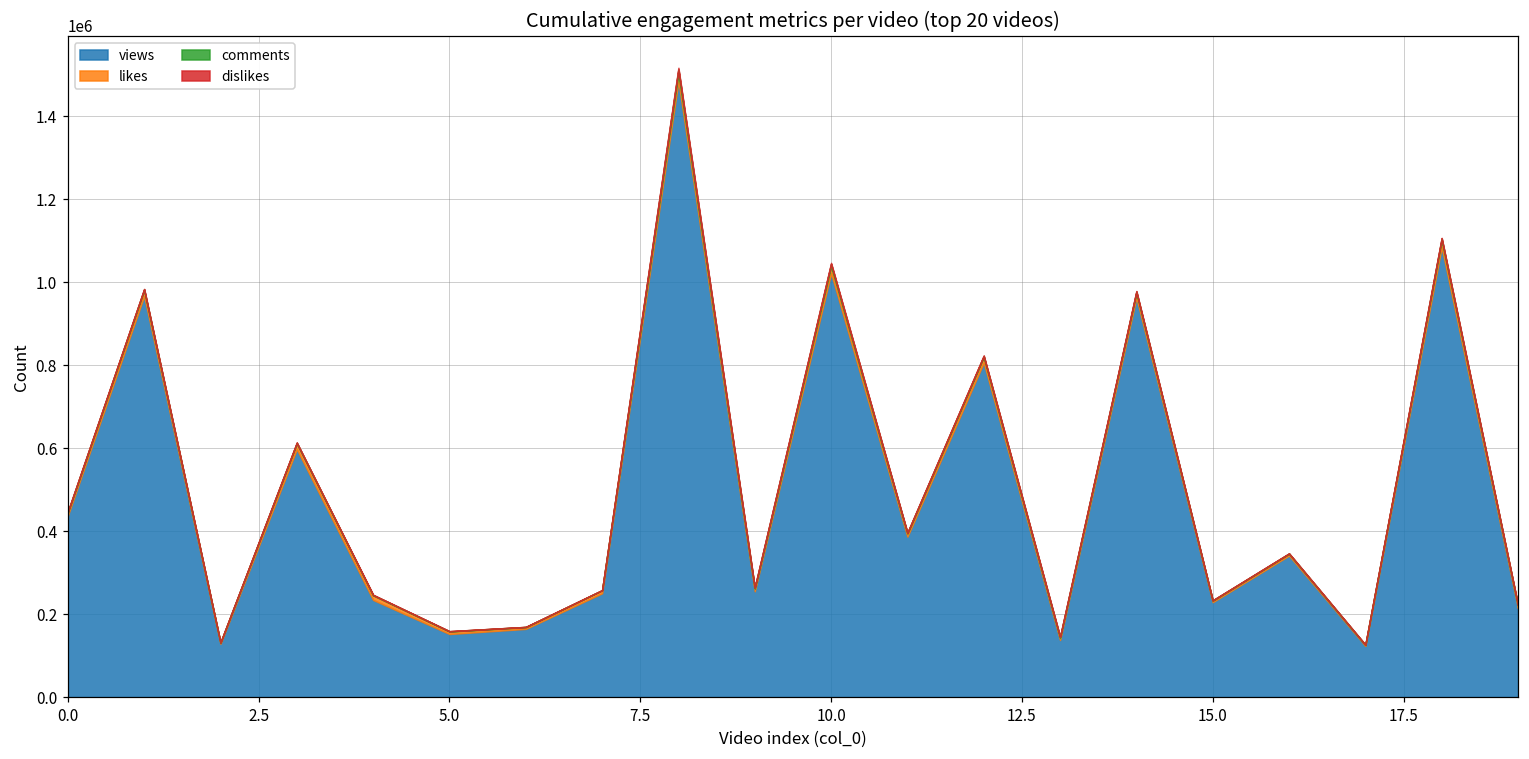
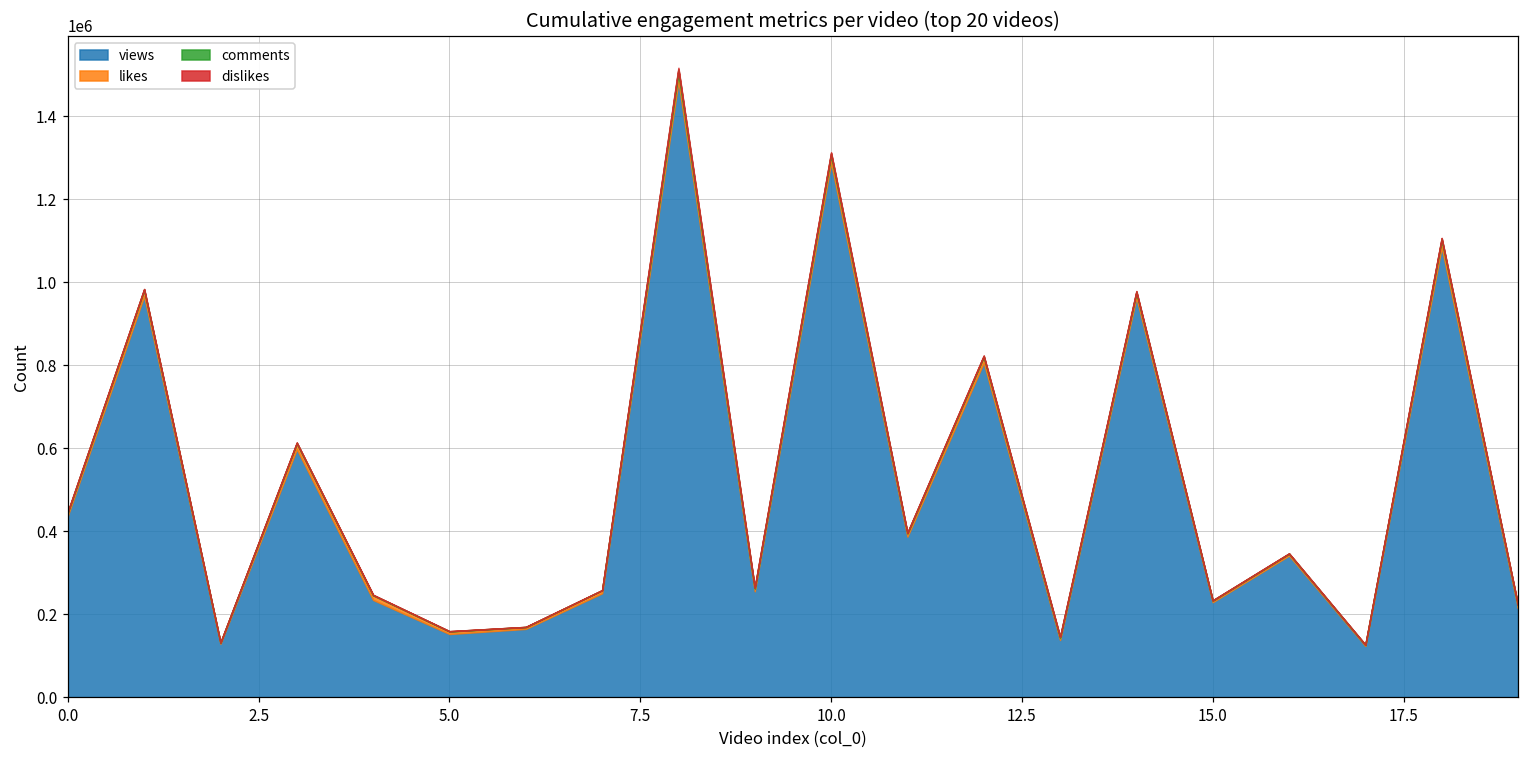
  {
    "views": {
      "0.0": 440000,
-     "10.0": 1020000
+     "10.0": 1290000
    }
  }
